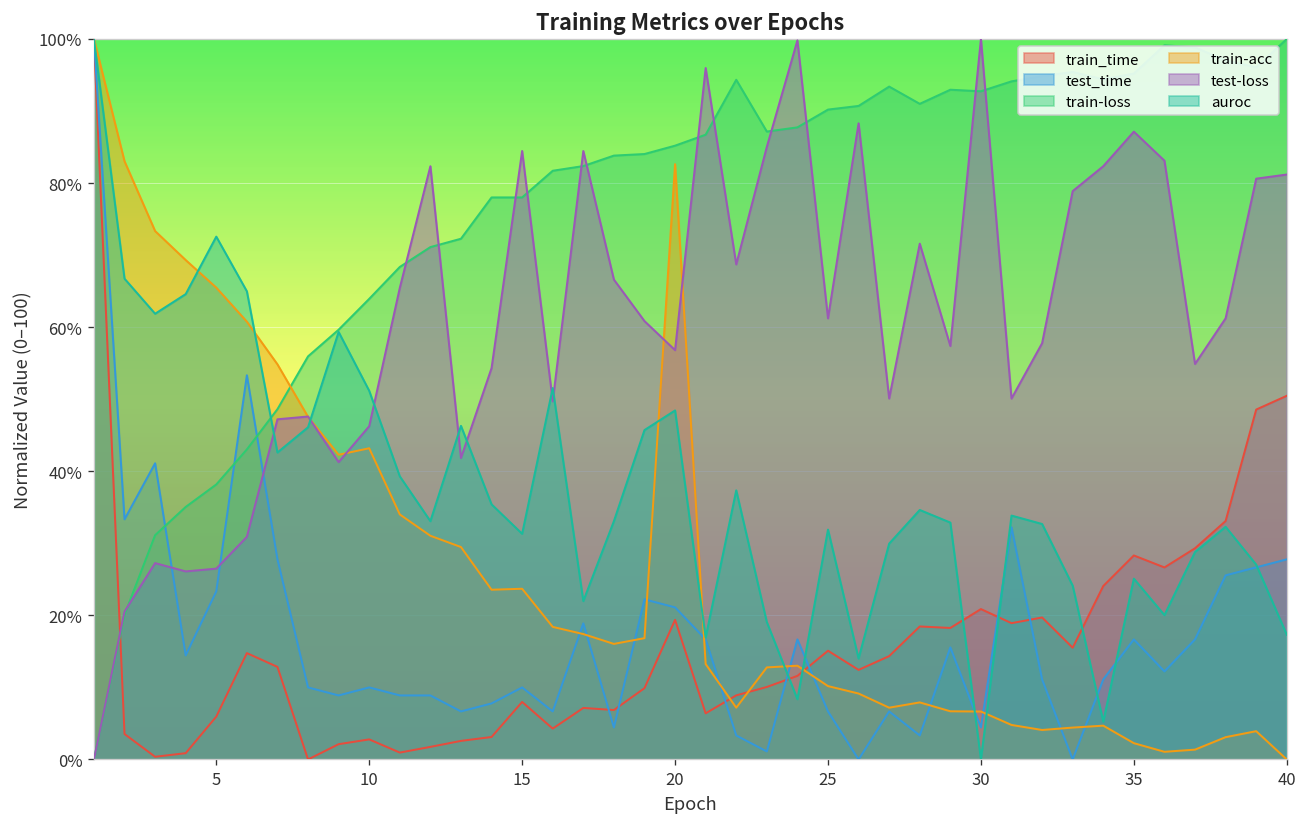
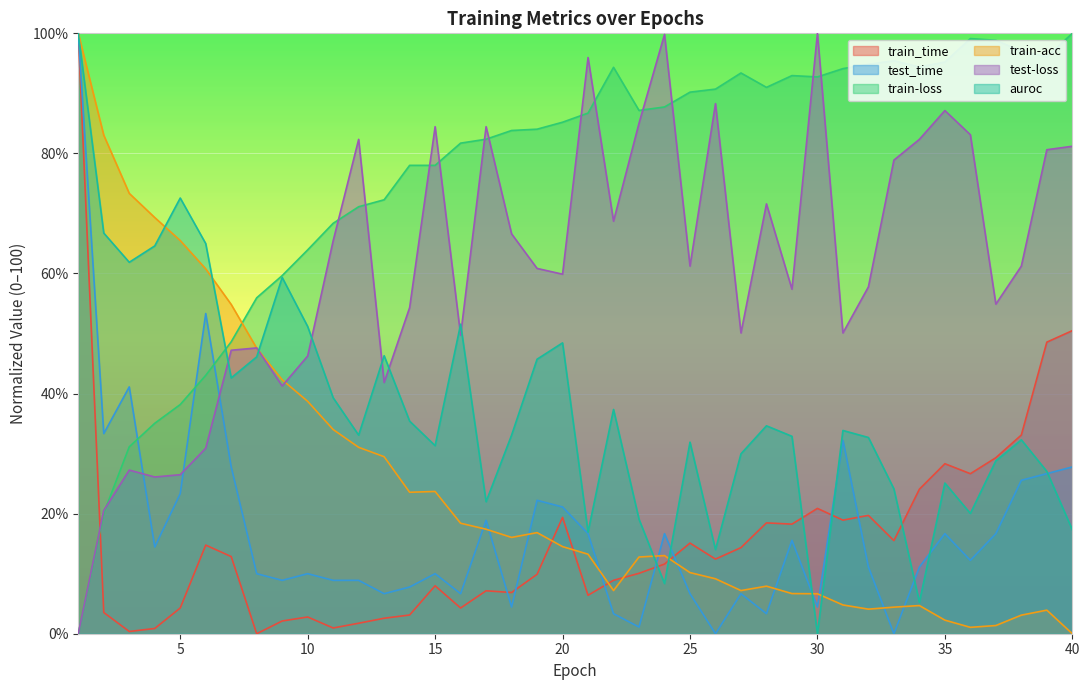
  {
    "train_time": {
-     "5": "6%",
+     "5": "4%",
      "10": "3%",
      "15": "8%",
      "20": "19%",
      "25": "15%",
      "30": "21%",
      "35": "28%",
      "40": "50%"
    },
    "train-acc": {
      "5": "65%",
-     "10": "43%",
+     "10": "39%",
      "15": "24%",
-     "20": "83%",
+     "20": "15%",
      "25": "10%",
      "30": "7%",
      "35": "2%",
      "40": "0%"
    },
    "test-loss": {
      "5": "26%",
      "10": "46%",
      "15": "84%",
-     "20": "57%",
+     "20": "60%",
      "25": "61%",
      "30": "100%",
      "35": "87%",
      "40": "81%"
    }
  }
